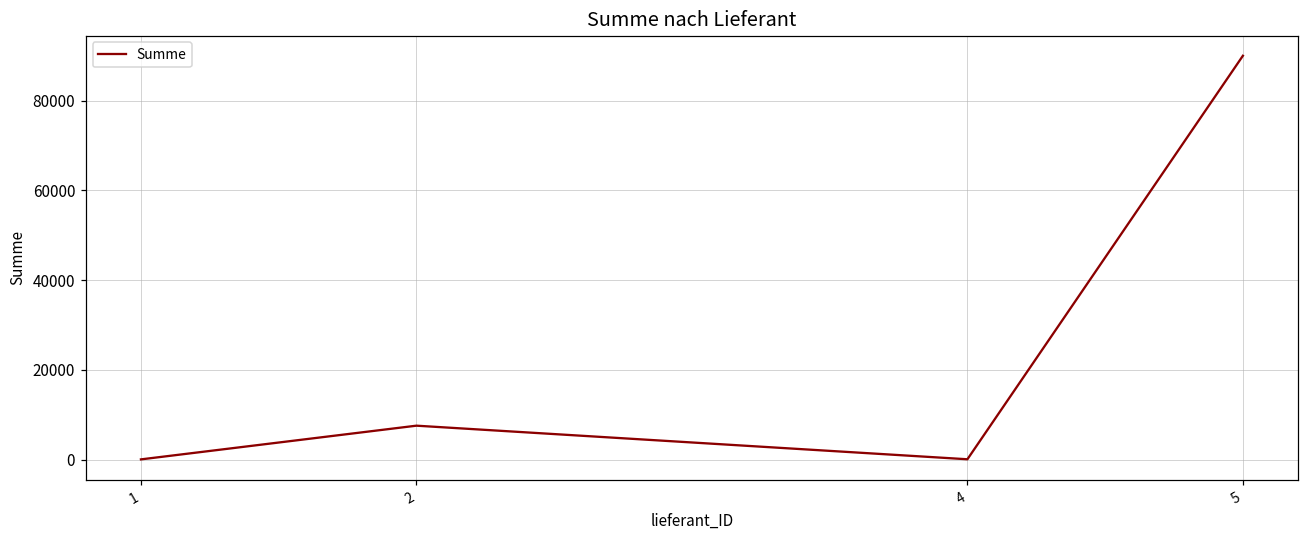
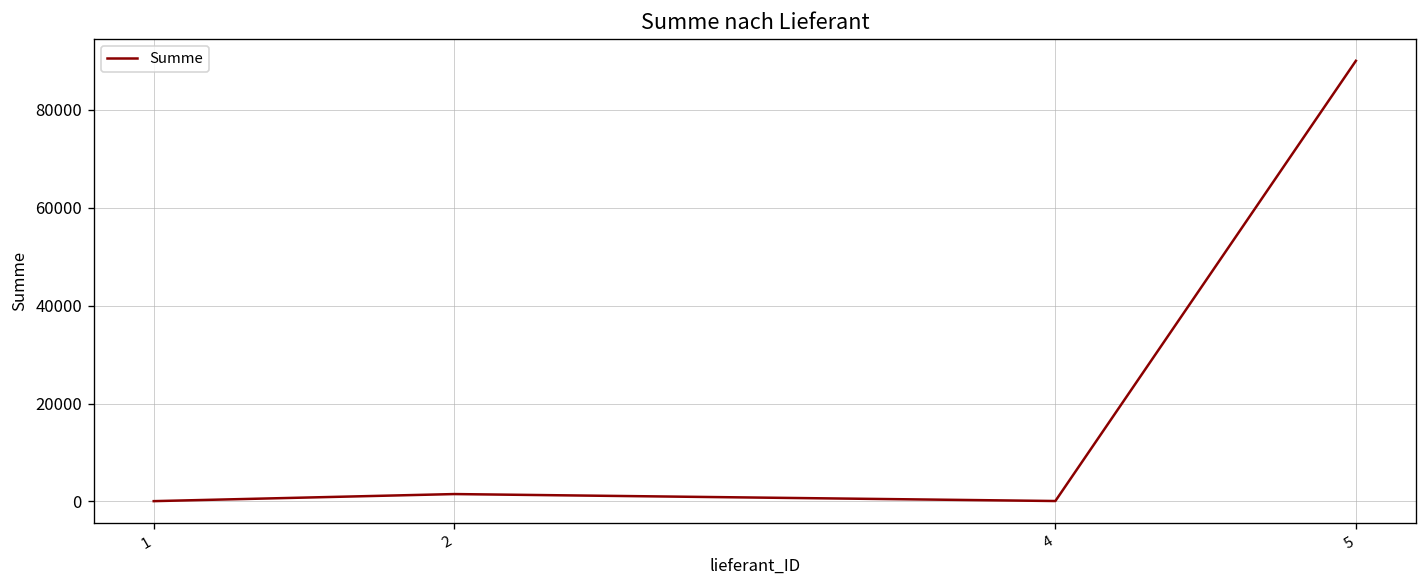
  {
    "1": 0,
-   "2": 8000,
+   "2": 2000,
    "4": 0,
    "5": 90000
  }
